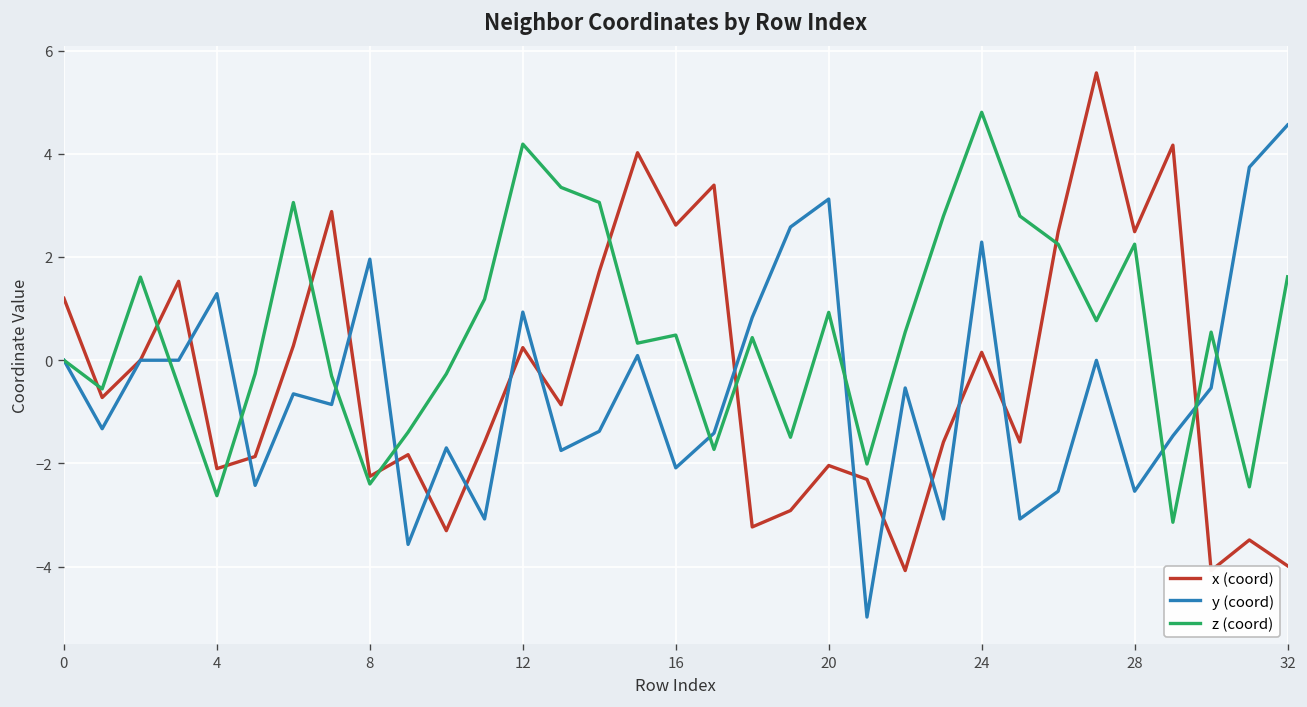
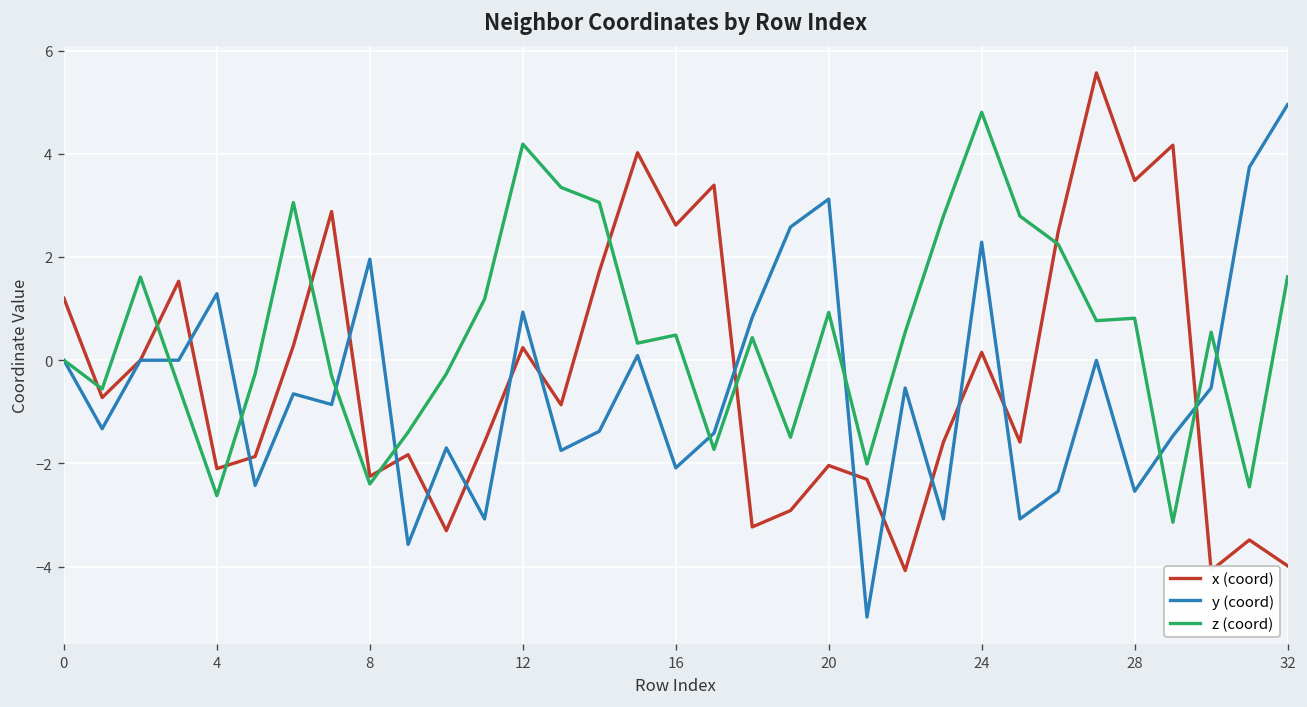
  {
    "x (coord)": {
      "0": 1.2,
      "4": -2.1,
      "8": -2.2,
      "12": 0.2,
      "16": 2.6,
      "20": -2.0,
      "24": 0.2,
-     "28": 2.5,
+     "28": 3.5,
      "32": -4.0
    },
    "y (coord)": {
      "4": 1.3,
      "8": 2.0,
      "12": 0.9,
      "16": -2.1,
      "20": 3.1,
      "24": 2.3,
      "28": -2.5,
-     "32": 4.6
+     "32": 5.0
    },
    "z (coord)": {
      "4": -2.6,
      "8": -2.4,
      "12": 4.2,
      "16": 0.5,
      "20": 0.9,
      "24": 4.8,
-     "28": 2.2,
+     "28": 0.8,
      "32": 1.6
    }
  }
